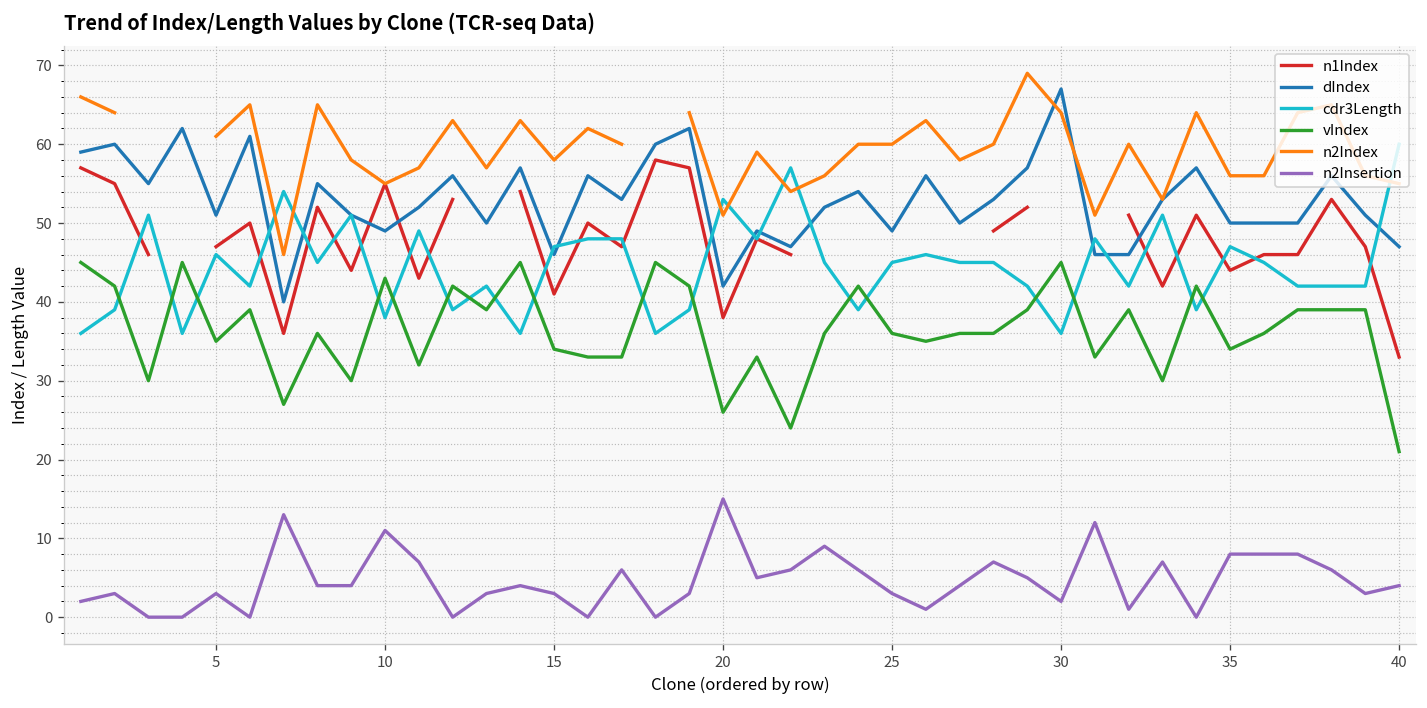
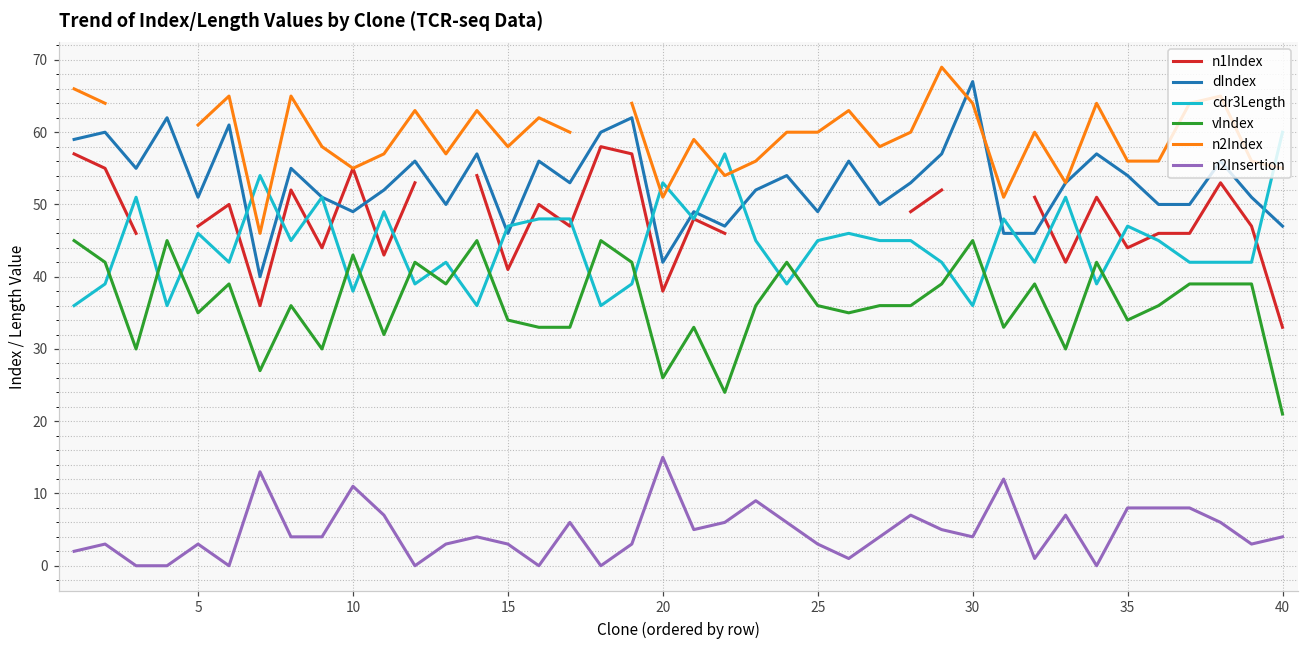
  {
    "n1Index": {
      "5": 47,
      "15": 41,
      "20": 38,
      "35": 44,
      "40": 33
    },
    "dIndex": {
      "5": 51,
      "10": 49,
      "15": 46,
      "20": 42,
      "25": 49,
      "30": 67,
-     "35": 50,
+     "35": 54,
      "40": 47
    },
    "cdr3Length": {
      "5": 46,
      "10": 38,
      "15": 47,
      "20": 53,
      "25": 45,
      "30": 36,
      "35": 47
    },
    "vIndex": {
      "5": 35,
      "10": 43,
      "15": 34,
      "20": 26,
      "25": 36,
      "30": 45,
      "35": 34,
      "40": 21
    },
    "n2Index": {
      "5": 61,
      "15": 58,
      "20": 51,
      "25": 60,
      "30": 64,
      "35": 56
    },
    "n2Insertion": {
      "5": 3,
      "10": 11,
      "15": 3,
      "20": 15,
      "25": 3,
-     "30": 2,
+     "30": 4,
      "35": 8,
      "40": 4
    }
  }
